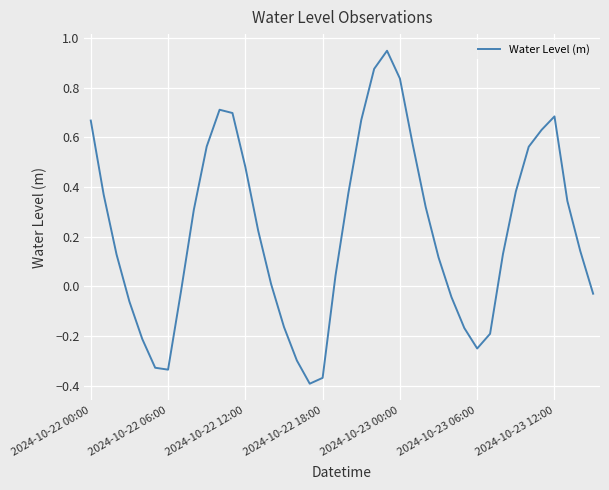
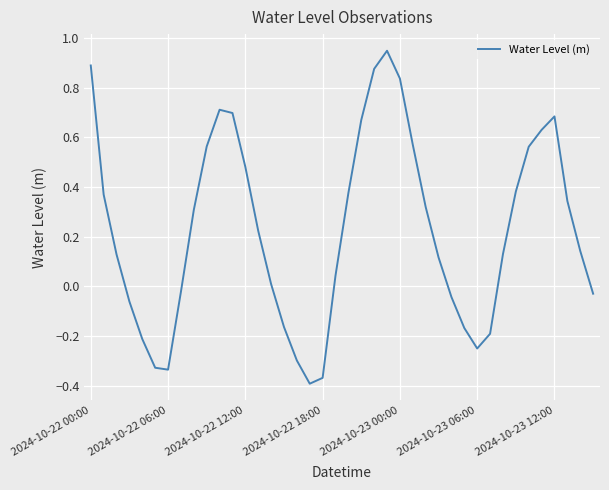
  {
-   "2024-10-22 00:00": 0.67,
+   "2024-10-22 00:00": 0.89,
    "2024-10-22 06:00": -0.33,
    "2024-10-22 12:00": 0.48,
    "2024-10-22 18:00": -0.37,
    "2024-10-23 00:00": 0.84,
    "2024-10-23 06:00": -0.25,
    "2024-10-23 12:00": 0.68
  }
